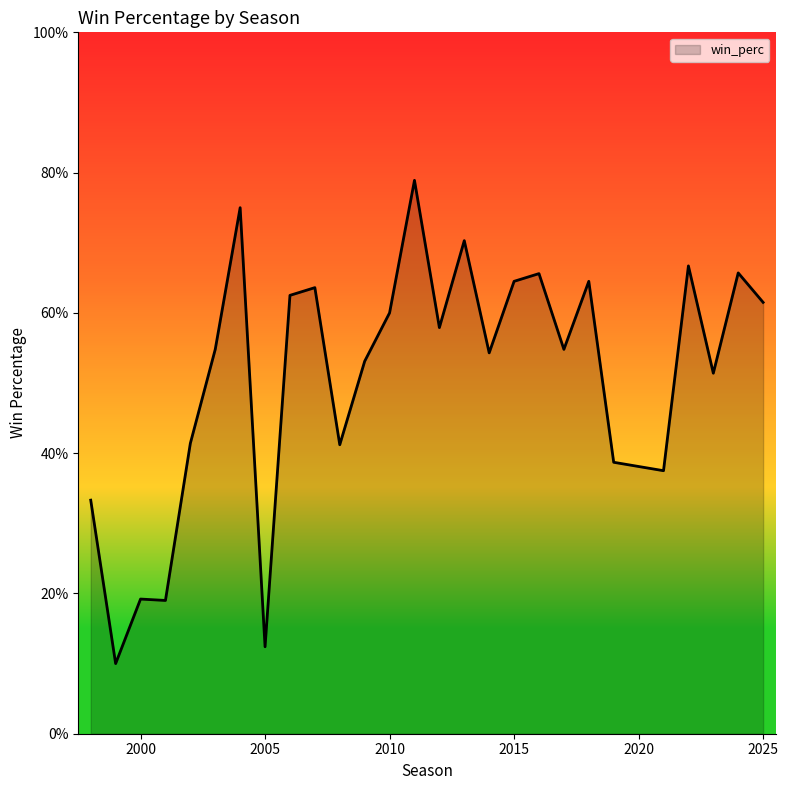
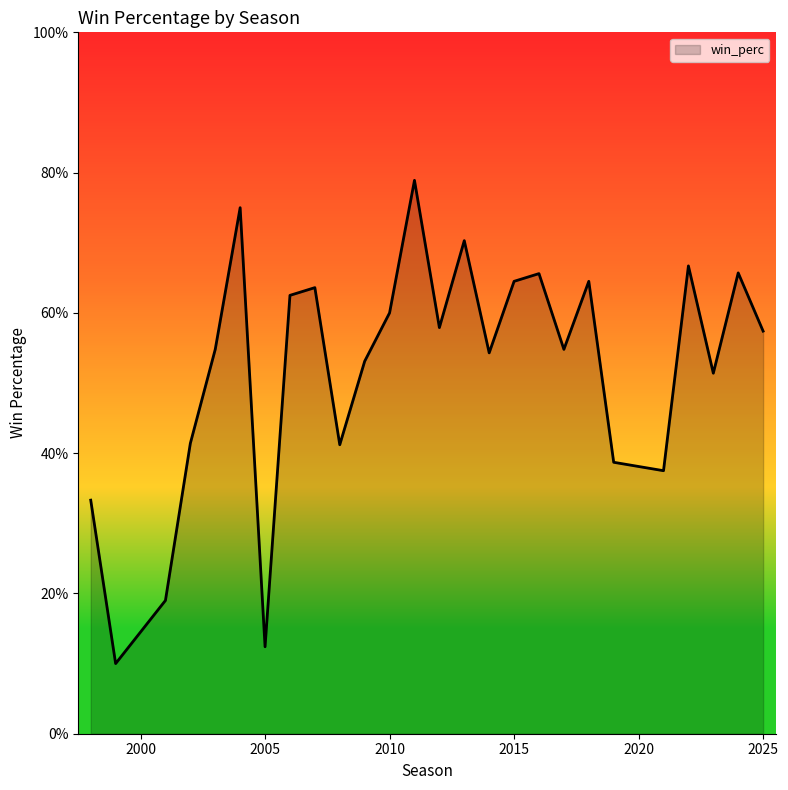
  {
-   "2000": "19%",
+   "2000": "14%",
    "2005": "12%",
    "2010": "60%",
    "2015": "65%",
-   "2025": "62%"
+   "2025": "57%"
  }
